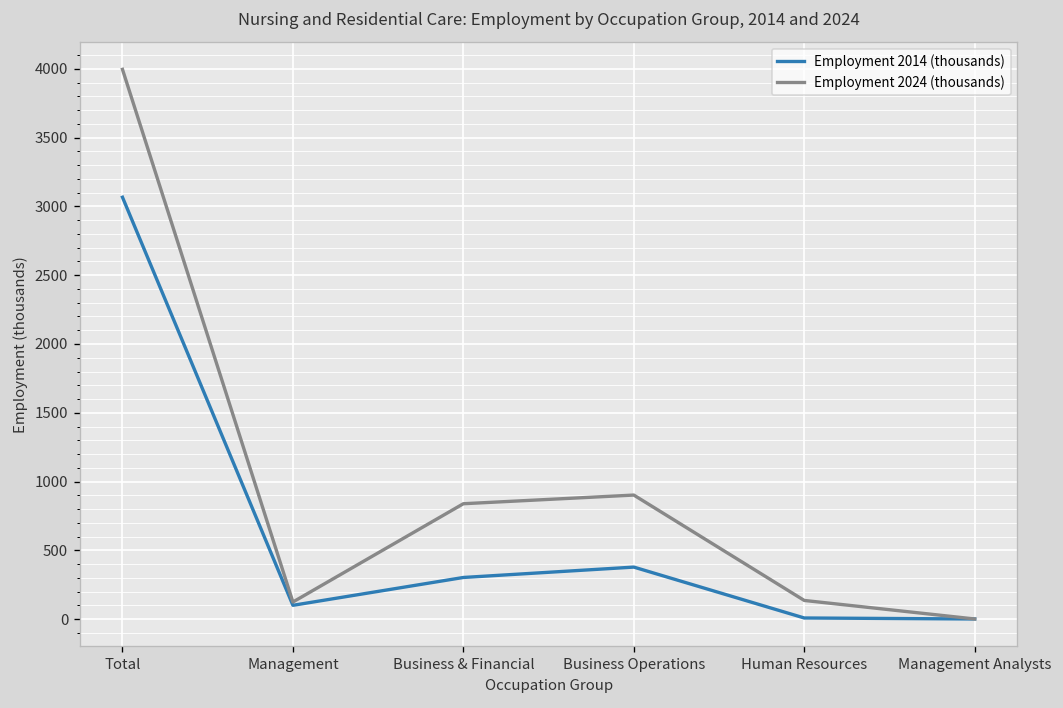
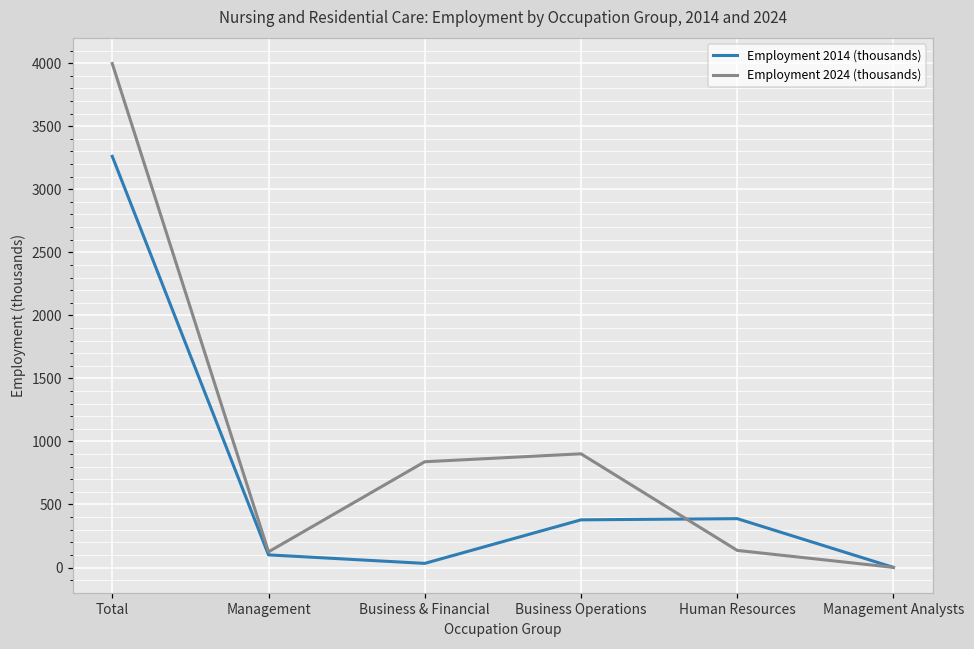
  {
    "Employment 2014 (thousands)": {
-     "Total": 3070,
+     "Total": 3260,
      "Management": 100,
-     "Business & Financial": 300,
+     "Business & Financial": 30,
      "Business Operations": 380,
-     "Human Resources": 10
+     "Human Resources": 390
    },
    "Employment 2024 (thousands)": {
      "Total": 4000,
      "Management": 120,
      "Business & Financial": 840,
      "Business Operations": 900,
      "Human Resources": 140
    }
  }
